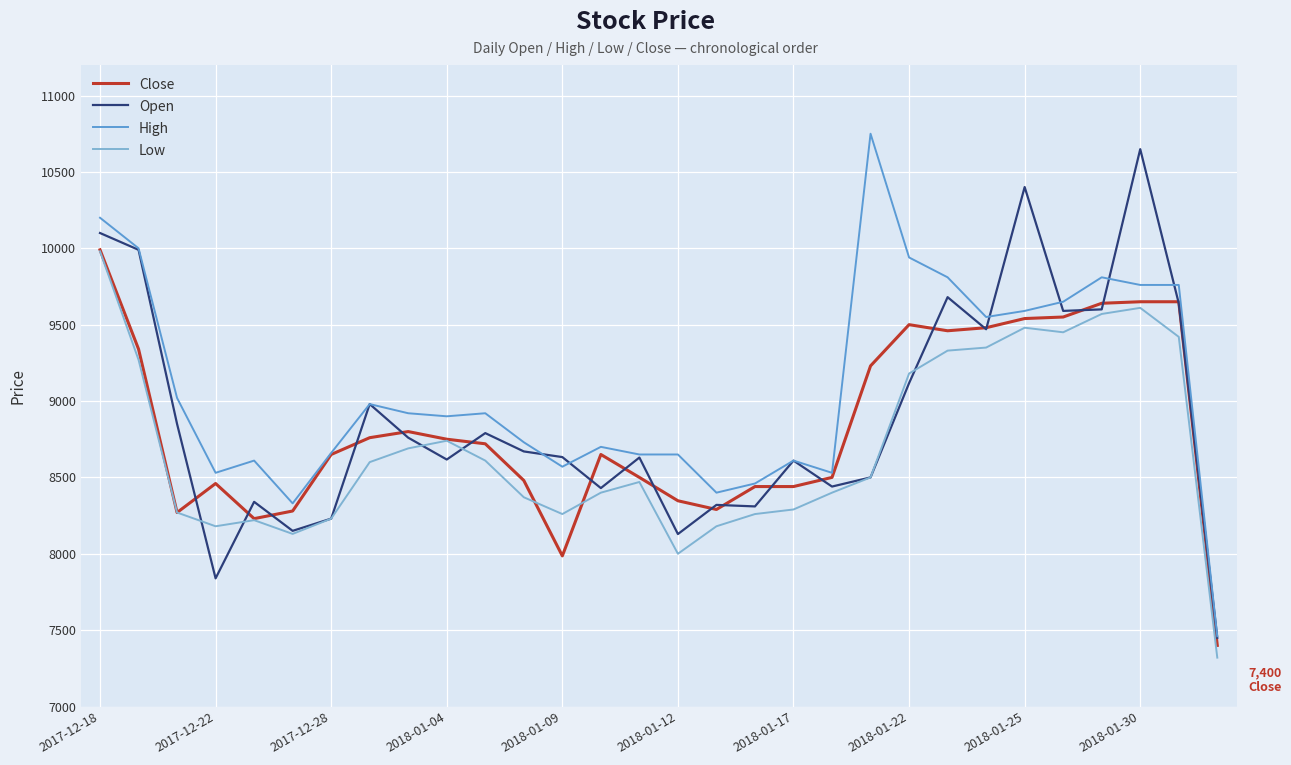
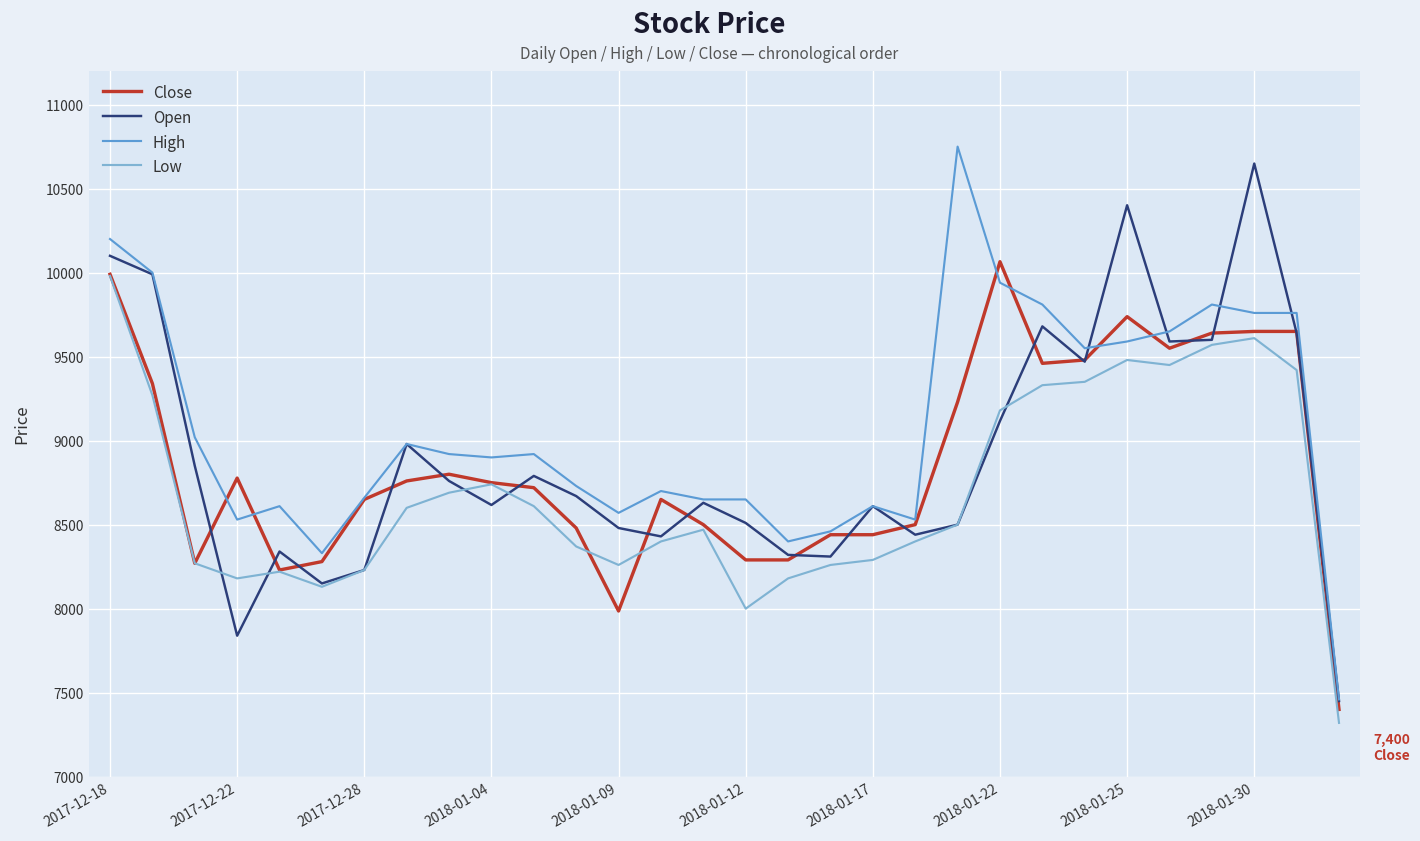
  {
    "Close": {
-     "2017-12-22": 8460,
+     "2017-12-22": 8780,
      "2018-01-09": 7990,
-     "2018-01-12": 8350,
+     "2018-01-12": 8290,
      "2018-01-17": 8440,
-     "2018-01-22": 9500,
-     "2018-01-25": 9540,
+     "2018-01-22": 10070,
+     "2018-01-25": 9740,
      "2018-01-30": 9650
    },
    "Open": {
      "2017-12-18": 10100,
      "2017-12-22": 7840,
      "2018-01-04": 8620,
-     "2018-01-09": 8630,
-     "2018-01-12": 8130,
+     "2018-01-09": 8480,
+     "2018-01-12": 8510,
      "2018-01-22": 9120,
      "2018-01-25": 10400,
      "2018-01-30": 10650
    }
  }
